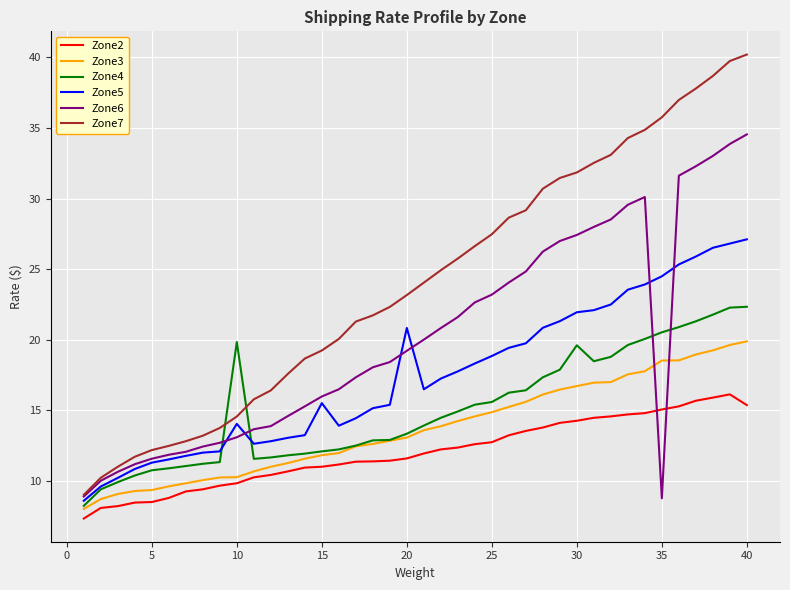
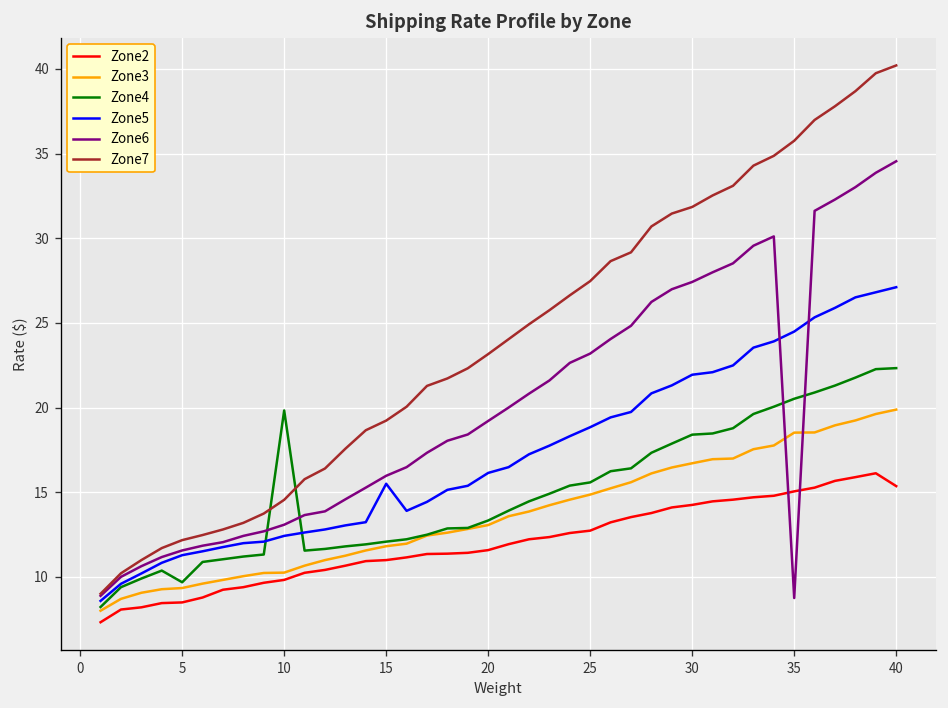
  {
    "Zone2": {
      "5": 8.5,
      "10": 9.8,
      "15": 11.0,
      "20": 11.6,
      "25": 12.7,
      "30": 14.3,
      "35": 15.1,
      "40": 15.4
    },
    "Zone3": {
      "5": 9.3,
      "10": 10.3,
      "15": 11.8,
      "20": 13.1,
      "25": 14.9,
      "30": 16.7,
      "35": 18.5,
      "40": 19.9
    },
    "Zone4": {
-     "5": 10.7,
+     "5": 9.7,
      "10": 19.8,
      "15": 12.1,
      "20": 13.3,
      "25": 15.6,
-     "30": 19.6,
+     "30": 18.4,
      "35": 20.5,
      "40": 22.3
    },
    "Zone5": {
      "5": 11.3,
-     "10": 14.0,
+     "10": 12.4,
      "15": 15.5,
-     "20": 20.8,
+     "20": 16.1,
      "25": 18.8,
      "30": 21.9,
      "35": 24.5,
      "40": 27.1
    },
    "Zone6": {
      "5": 11.6,
      "10": 13.1,
      "15": 16.0,
      "20": 19.2,
      "25": 23.2,
      "30": 27.4,
      "35": 8.8,
      "40": 34.6
    },
    "Zone7": {
      "5": 12.2,
      "10": 14.6,
      "15": 19.2,
      "20": 23.2,
      "25": 27.5,
      "30": 31.9,
      "35": 35.8,
      "40": 40.2
    }
  }
